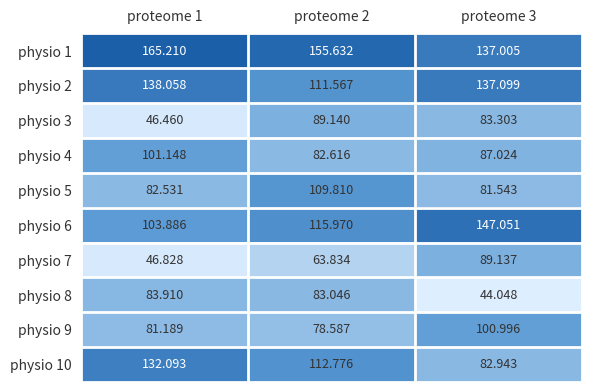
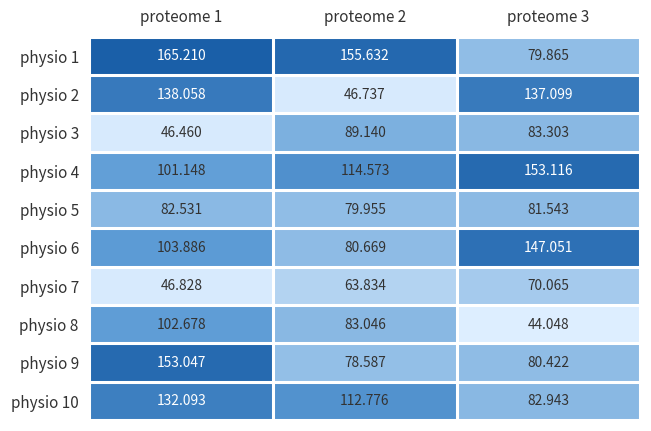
  {
    "physio 1": {
      "proteome 1": 165.210,
      "proteome 2": 155.632,
-     "proteome 3": 137.005
+     "proteome 3": 79.865
    },
    "physio 2": {
      "proteome 1": 138.058,
-     "proteome 2": 111.567,
+     "proteome 2": 46.737,
      "proteome 3": 137.099
    },
    "physio 3": {
      "proteome 1": 46.460,
      "proteome 2": 89.140,
      "proteome 3": 83.303
    },
    "physio 4": {
      "proteome 1": 101.148,
-     "proteome 2": 82.616,
-     "proteome 3": 87.024
+     "proteome 2": 114.573,
+     "proteome 3": 153.116
    },
    "physio 5": {
      "proteome 1": 82.531,
-     "proteome 2": 109.810,
+     "proteome 2": 79.955,
      "proteome 3": 81.543
    },
    "physio 6": {
      "proteome 1": 103.886,
-     "proteome 2": 115.970,
+     "proteome 2": 80.669,
      "proteome 3": 147.051
    },
    "physio 7": {
      "proteome 1": 46.828,
      "proteome 2": 63.834,
-     "proteome 3": 89.137
+     "proteome 3": 70.065
    },
    "physio 8": {
-     "proteome 1": 83.910,
+     "proteome 1": 102.678,
      "proteome 2": 83.046,
      "proteome 3": 44.048
    },
    "physio 9": {
-     "proteome 1": 81.189,
+     "proteome 1": 153.047,
      "proteome 2": 78.587,
-     "proteome 3": 100.996
+     "proteome 3": 80.422
    },
    "physio 10": {
      "proteome 1": 132.093,
      "proteome 2": 112.776,
      "proteome 3": 82.943
    }
  }
